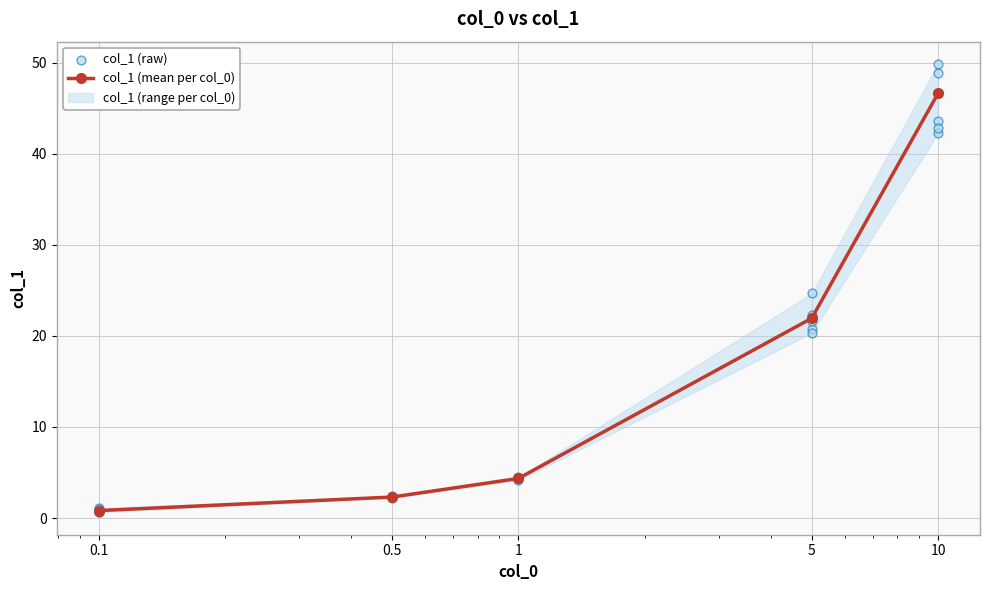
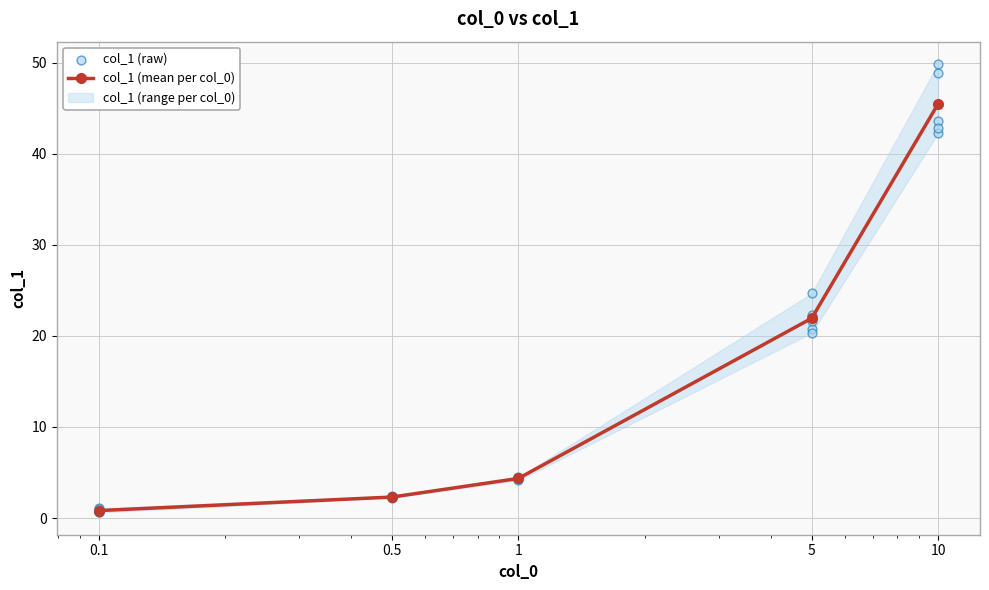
  {
    "col_1 (mean per col_0)": {
      "5": 22,
-     "10": 47
+     "10": 45
    }
  }
